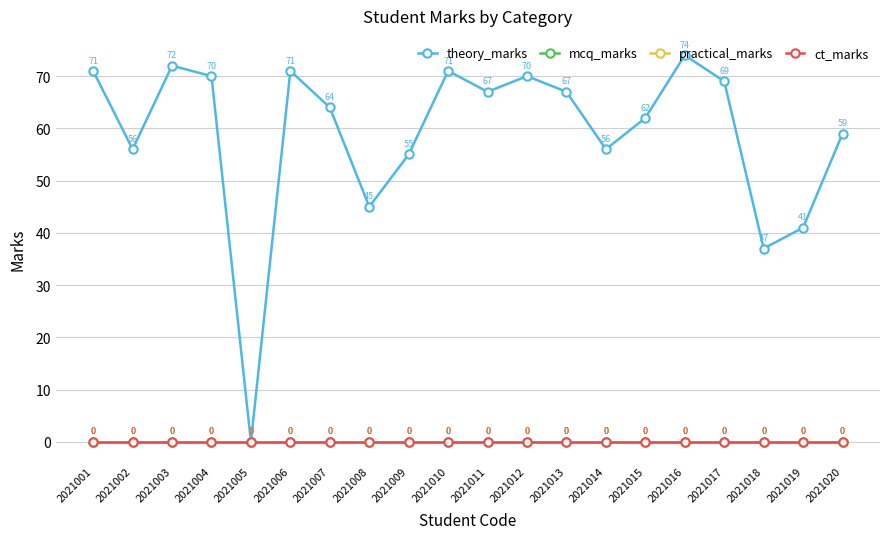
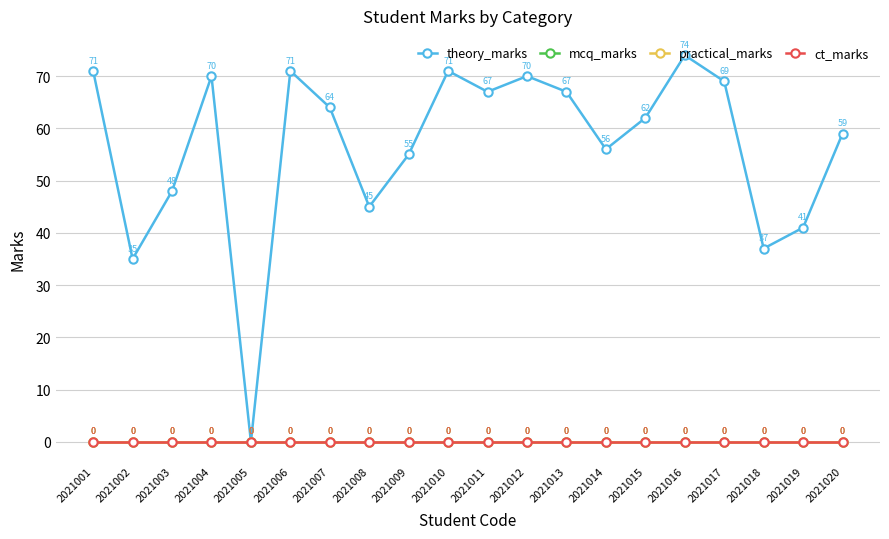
  {
    "theory_marks": {
      "2021001": 71,
-     "2021002": 56,
-     "2021003": 72,
+     "2021002": 35,
+     "2021003": 48,
      "2021004": 70,
      "2021006": 71,
      "2021007": 64,
      "2021008": 45,
      "2021009": 55,
      "2021010": 71,
      "2021011": 67,
      "2021012": 70,
      "2021013": 67,
      "2021014": 56,
      "2021015": 62,
      "2021016": 74,
      "2021017": 69,
      "2021018": 37,
      "2021019": 41,
      "2021020": 59
    }
  }
